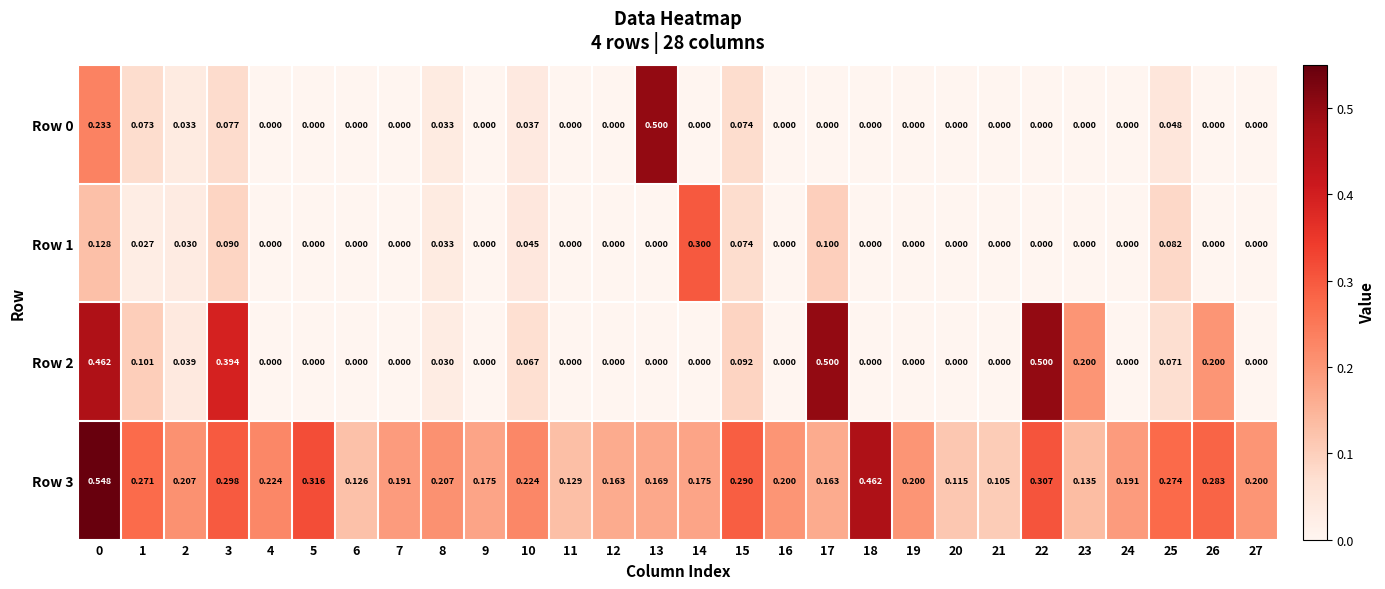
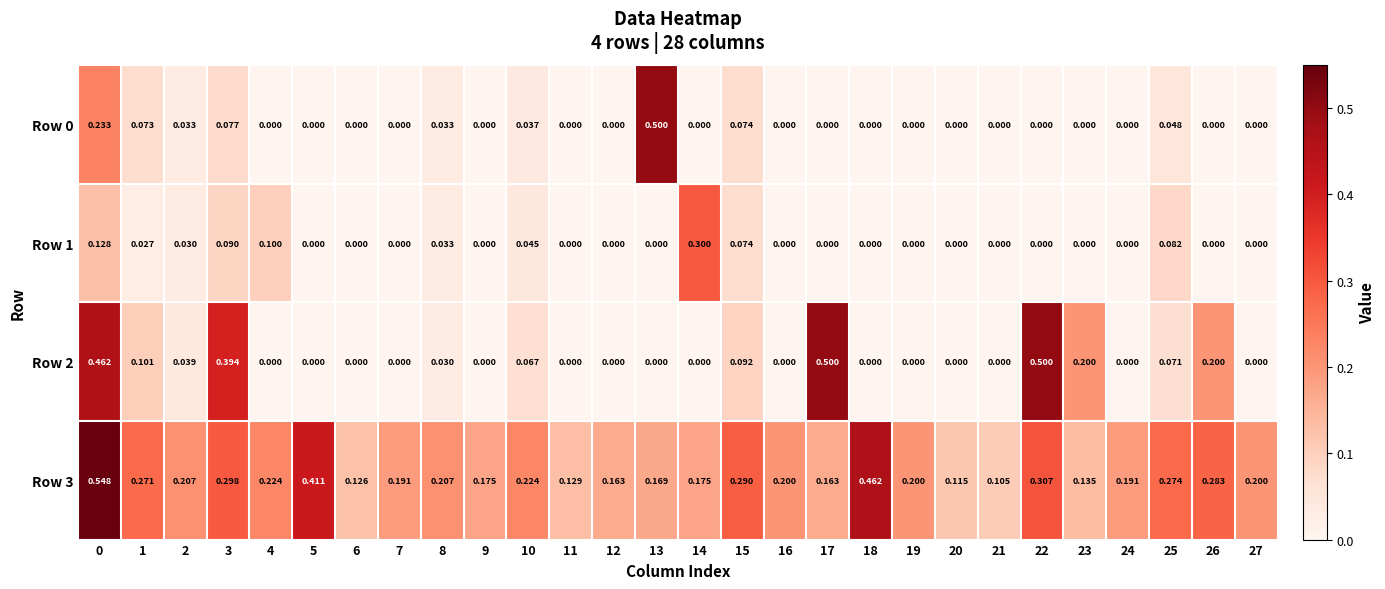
  {
    "Row 0": {
      "0": 0.233,
      "1": 0.073,
      "2": 0.033,
      "3": 0.077,
      "4": 0.000,
      "5": 0.000,
      "6": 0.000,
      "7": 0.000,
      "8": 0.033,
      "9": 0.000,
      "10": 0.037,
      "11": 0.000,
      "12": 0.000,
      "13": 0.500,
      "14": 0.000,
      "15": 0.074,
      "16": 0.000,
      "17": 0.000,
      "18": 0.000,
      "19": 0.000,
      "20": 0.000,
      "21": 0.000,
      "22": 0.000,
      "23": 0.000,
      "24": 0.000,
      "25": 0.048,
      "26": 0.000,
      "27": 0.000
    },
    "Row 1": {
      "0": 0.128,
      "1": 0.027,
      "2": 0.030,
      "3": 0.090,
-     "4": 0.000,
+     "4": 0.100,
      "5": 0.000,
      "6": 0.000,
      "7": 0.000,
      "8": 0.033,
      "9": 0.000,
      "10": 0.045,
      "11": 0.000,
      "12": 0.000,
      "13": 0.000,
      "14": 0.300,
      "15": 0.074,
      "16": 0.000,
-     "17": 0.100,
+     "17": 0.000,
      "18": 0.000,
      "19": 0.000,
      "20": 0.000,
      "21": 0.000,
      "22": 0.000,
      "23": 0.000,
      "24": 0.000,
      "25": 0.082,
      "26": 0.000,
      "27": 0.000
    },
    "Row 2": {
      "0": 0.462,
      "1": 0.101,
      "2": 0.039,
      "3": 0.394,
      "4": 0.000,
      "5": 0.000,
      "6": 0.000,
      "7": 0.000,
      "8": 0.030,
      "9": 0.000,
      "10": 0.067,
      "11": 0.000,
      "12": 0.000,
      "13": 0.000,
      "14": 0.000,
      "15": 0.092,
      "16": 0.000,
      "17": 0.500,
      "18": 0.000,
      "19": 0.000,
      "20": 0.000,
      "21": 0.000,
      "22": 0.500,
      "23": 0.200,
      "24": 0.000,
      "25": 0.071,
      "26": 0.200,
      "27": 0.000
    },
    "Row 3": {
      "0": 0.548,
      "1": 0.271,
      "2": 0.207,
      "3": 0.298,
      "4": 0.224,
-     "5": 0.316,
+     "5": 0.411,
      "6": 0.126,
      "7": 0.191,
      "8": 0.207,
      "9": 0.175,
      "10": 0.224,
      "11": 0.129,
      "12": 0.163,
      "13": 0.169,
      "14": 0.175,
      "15": 0.290,
      "16": 0.200,
      "17": 0.163,
      "18": 0.462,
      "19": 0.200,
      "20": 0.115,
      "21": 0.105,
      "22": 0.307,
      "23": 0.135,
      "24": 0.191,
      "25": 0.274,
      "26": 0.283,
      "27": 0.200
    }
  }
